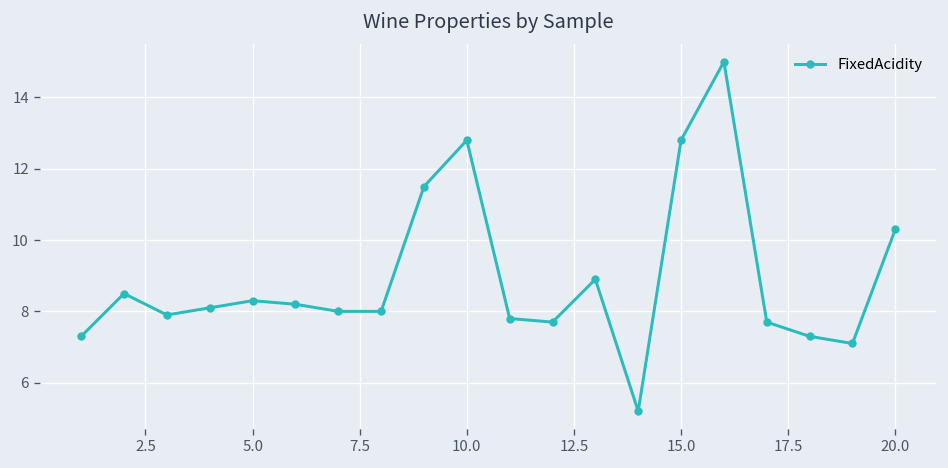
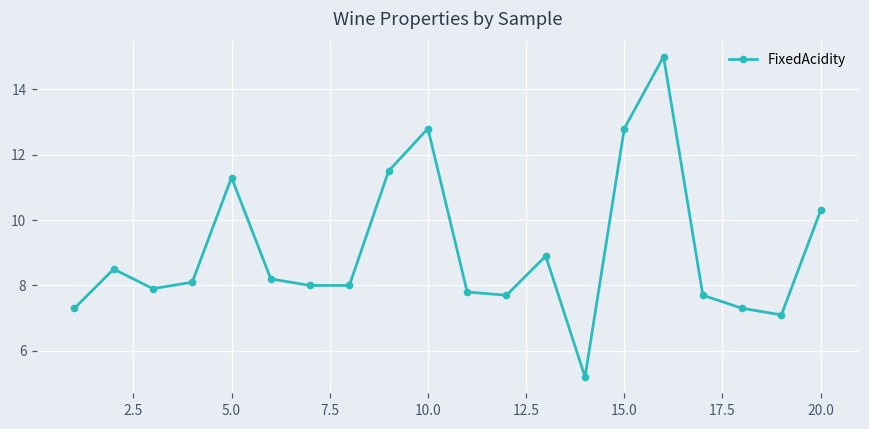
  {
-   "5.0": 8.3,
+   "5.0": 11.3,
    "10.0": 12.8,
    "15.0": 12.8,
    "20.0": 10.3
  }
